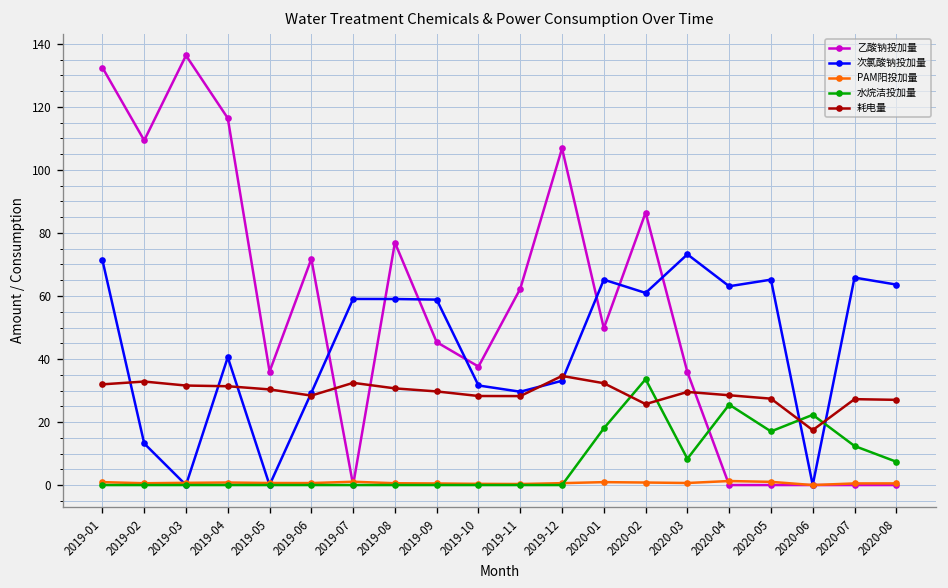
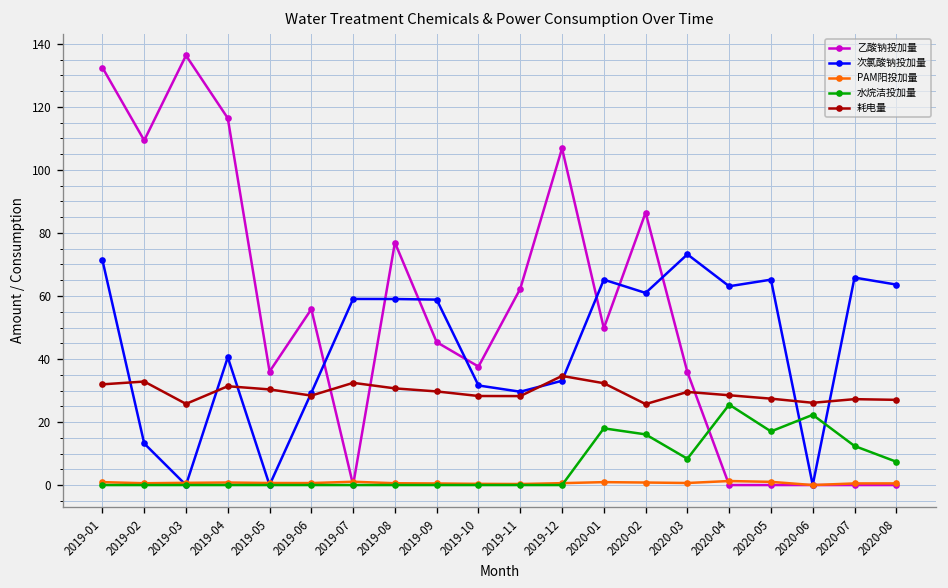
  {
    "乙酸钠投加量": {
      "2019-01": 132,
      "2019-02": 109,
      "2019-03": 136,
      "2019-04": 116,
      "2019-05": 36,
-     "2019-06": 72,
+     "2019-06": 56,
      "2019-08": 77,
      "2019-09": 45,
      "2019-10": 38,
      "2019-11": 62,
      "2019-12": 107,
      "2020-01": 50,
      "2020-02": 86,
      "2020-03": 36,
      "2020-04": 0,
      "2020-05": 0
    },
    "次氯酸钠投加量": {
      "2019-01": 71,
      "2019-02": 13,
      "2019-04": 41,
      "2019-07": 59,
      "2019-08": 59,
      "2019-09": 59,
      "2019-10": 32,
      "2019-11": 30,
      "2019-12": 33,
      "2020-01": 65,
      "2020-02": 61,
      "2020-03": 73,
      "2020-04": 63,
      "2020-05": 65,
      "2020-07": 66,
      "2020-08": 64
    },
    "PAM阳投加量": {
      "2019-07": 1,
      "2020-01": 1,
      "2020-02": 1,
      "2020-03": 1,
      "2020-04": 1,
      "2020-05": 1
    },
    "水烷洁投加量": {
      "2020-01": 18,
-     "2020-02": 34,
+     "2020-02": 16,
      "2020-03": 8,
      "2020-04": 26,
      "2020-05": 17,
      "2020-06": 22,
      "2020-07": 12,
      "2020-08": 7
    },
    "耗电量": {
      "2019-01": 32,
      "2019-02": 33,
-     "2019-03": 32,
+     "2019-03": 26,
      "2019-04": 31,
      "2019-05": 30,
      "2019-07": 32,
      "2019-08": 31,
      "2019-09": 30,
      "2019-10": 28,
      "2019-11": 28,
      "2019-12": 35,
      "2020-01": 32,
      "2020-02": 26,
      "2020-03": 30,
      "2020-04": 28,
      "2020-05": 27,
-     "2020-06": 17,
+     "2020-06": 26,
      "2020-07": 27,
      "2020-08": 27
    }
  }
